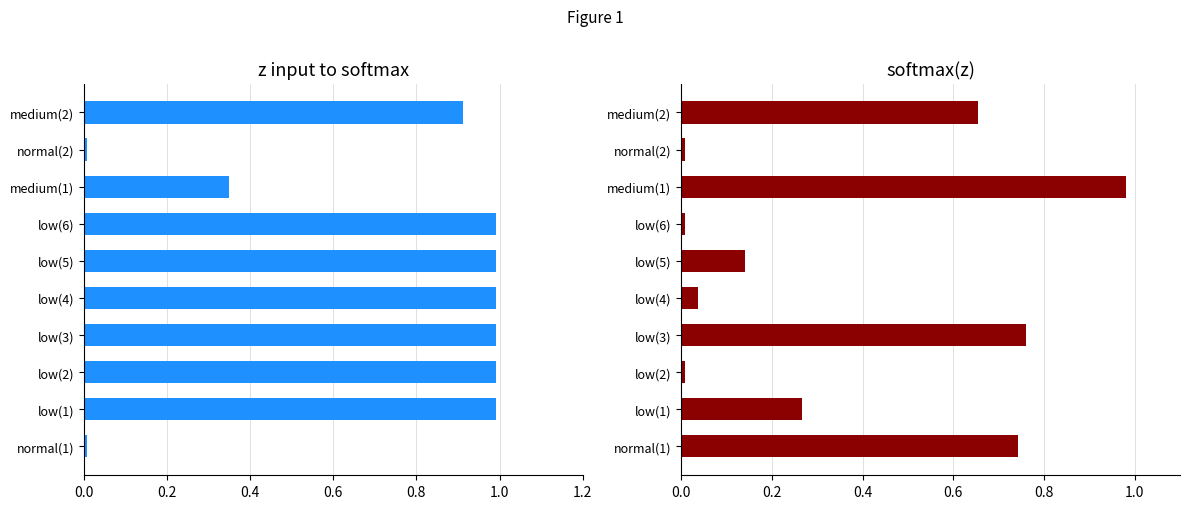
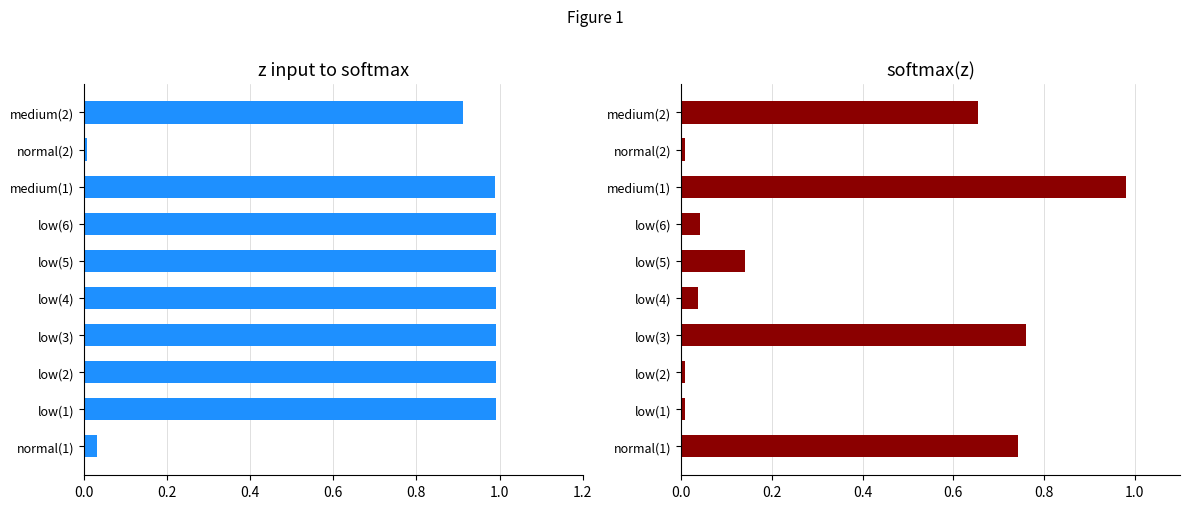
  {
    "z input to softmax": {
      "medium(2)": 0.91,
      "normal(2)": 0.01,
-     "medium(1)": 0.35,
+     "medium(1)": 0.99,
      "low(6)": 0.99,
      "low(5)": 0.99,
      "low(4)": 0.99,
      "low(3)": 0.99,
      "low(2)": 0.99,
      "low(1)": 0.99,
-     "normal(1)": 0.01
+     "normal(1)": 0.03
    },
    "softmax(z)": {
      "medium(2)": 0.65,
      "normal(2)": 0.01,
      "medium(1)": 0.98,
-     "low(6)": 0.01,
+     "low(6)": 0.04,
      "low(5)": 0.14,
      "low(4)": 0.04,
      "low(3)": 0.76,
      "low(2)": 0.01,
-     "low(1)": 0.27,
+     "low(1)": 0.01,
      "normal(1)": 0.74
    }
  }
